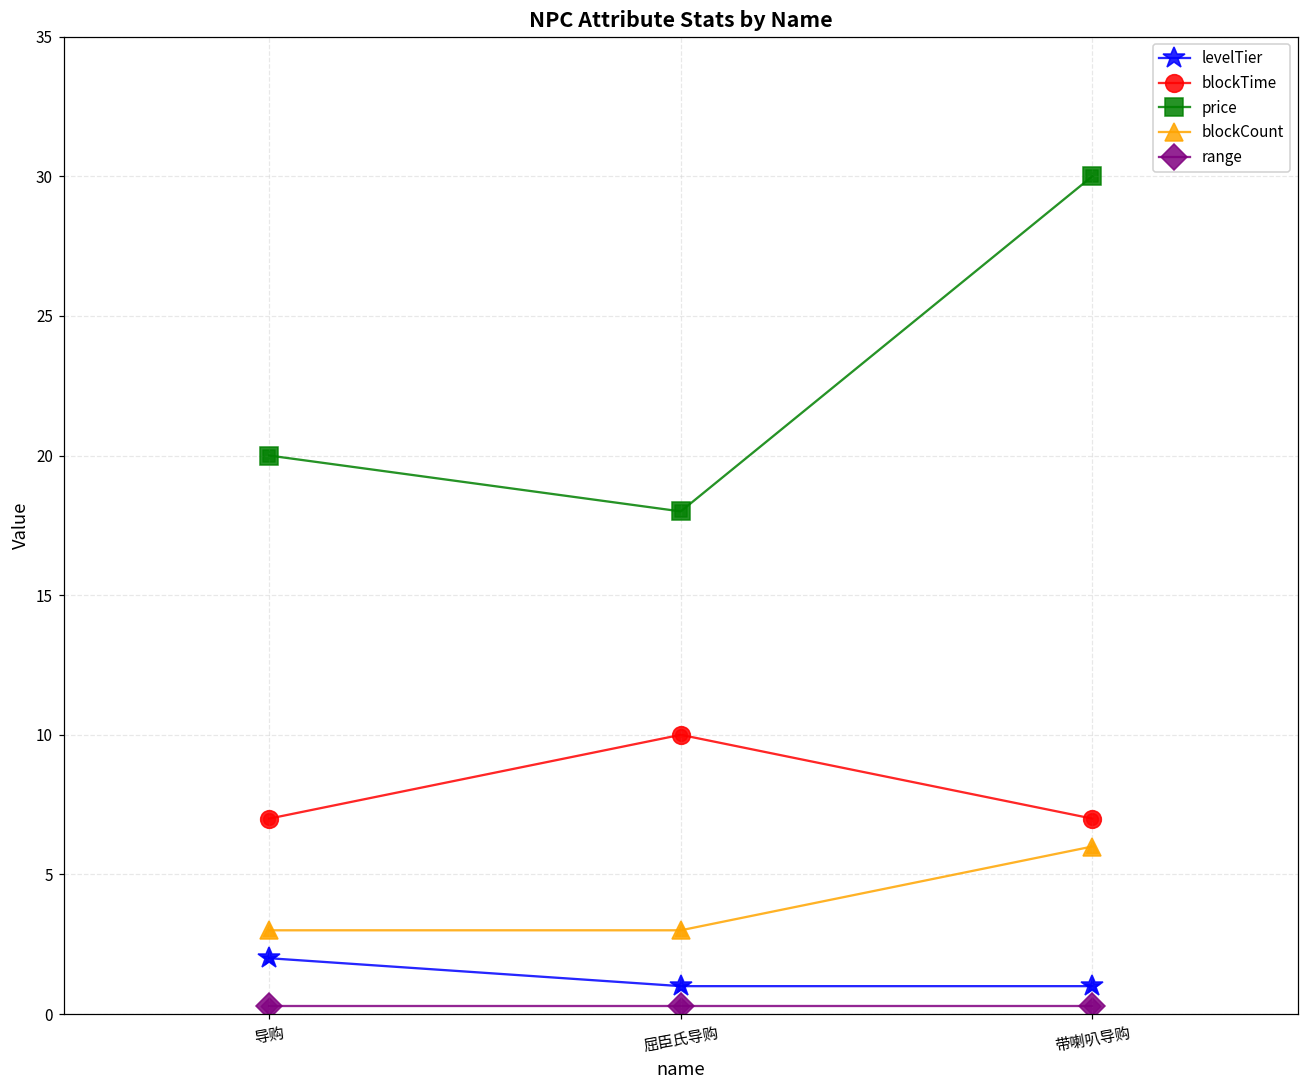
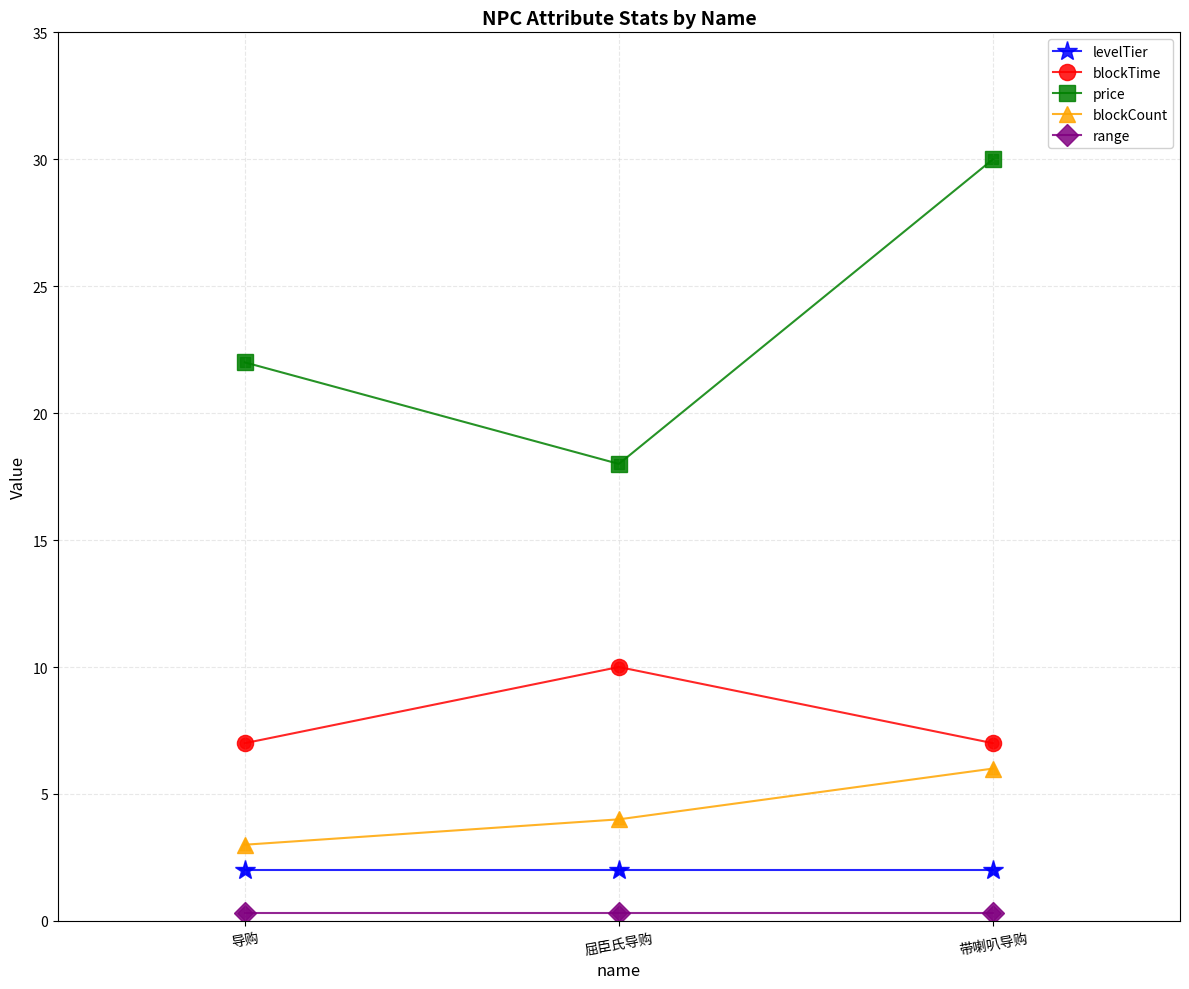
  {
    "levelTier": {
      "导购": 2,
-     "屈臣氏导购": 1,
-     "带喇叭导购": 1
+     "屈臣氏导购": 2,
+     "带喇叭导购": 2
    },
    "blockTime": {
      "导购": 7,
      "屈臣氏导购": 10,
      "带喇叭导购": 7
    },
    "price": {
-     "导购": 20,
+     "导购": 22,
      "屈臣氏导购": 18,
      "带喇叭导购": 30
    },
    "blockCount": {
      "导购": 3,
-     "屈臣氏导购": 3,
+     "屈臣氏导购": 4,
      "带喇叭导购": 6
    },
    "range": {
      "导购": 0.3,
      "屈臣氏导购": 0.3,
      "带喇叭导购": 0.3
    }
  }
